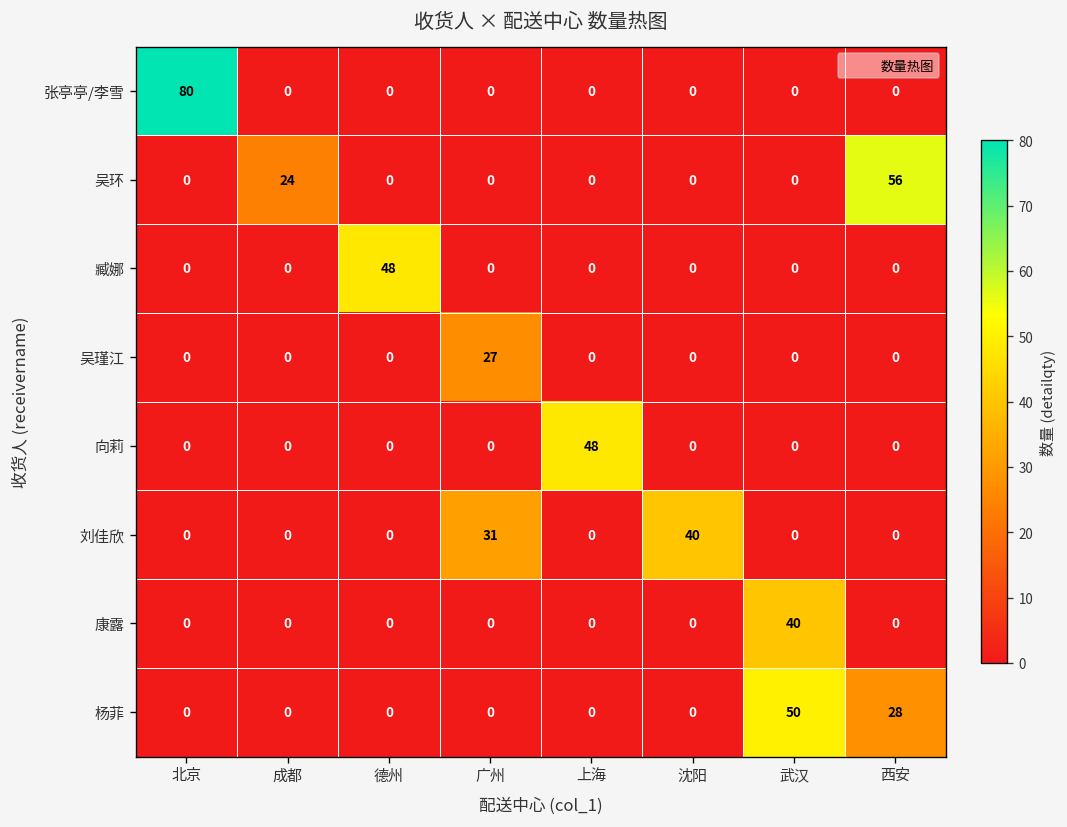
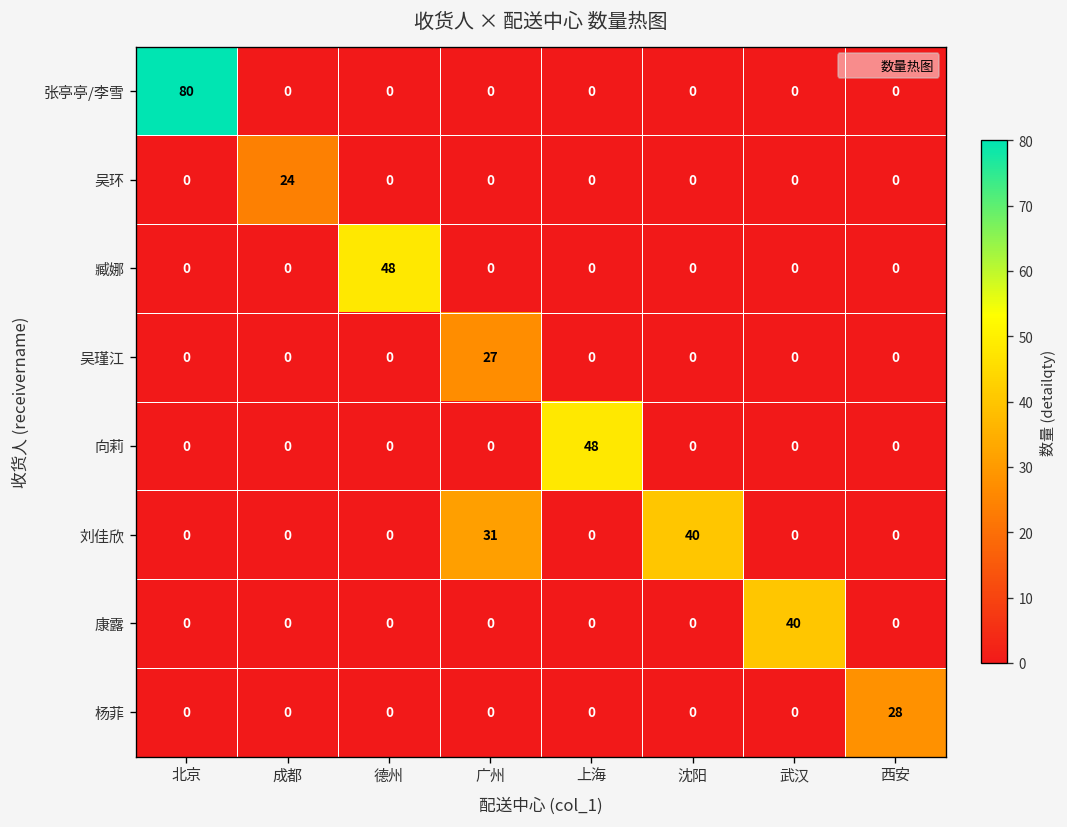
  {
    "张亭亭/李雪": {
      "北京": 80,
      "成都": 0,
      "德州": 0,
      "广州": 0,
      "上海": 0,
      "沈阳": 0,
      "武汉": 0,
      "西安": 0
    },
    "吴环": {
      "北京": 0,
      "成都": 24,
      "德州": 0,
      "广州": 0,
      "上海": 0,
      "沈阳": 0,
      "武汉": 0,
-     "西安": 56
+     "西安": 0
    },
    "臧娜": {
      "北京": 0,
      "成都": 0,
      "德州": 48,
      "广州": 0,
      "上海": 0,
      "沈阳": 0,
      "武汉": 0,
      "西安": 0
    },
    "吴瑾江": {
      "北京": 0,
      "成都": 0,
      "德州": 0,
      "广州": 27,
      "上海": 0,
      "沈阳": 0,
      "武汉": 0,
      "西安": 0
    },
    "向莉": {
      "北京": 0,
      "成都": 0,
      "德州": 0,
      "广州": 0,
      "上海": 48,
      "沈阳": 0,
      "武汉": 0,
      "西安": 0
    },
    "刘佳欣": {
      "北京": 0,
      "成都": 0,
      "德州": 0,
      "广州": 31,
      "上海": 0,
      "沈阳": 40,
      "武汉": 0,
      "西安": 0
    },
    "康露": {
      "北京": 0,
      "成都": 0,
      "德州": 0,
      "广州": 0,
      "上海": 0,
      "沈阳": 0,
      "武汉": 40,
      "西安": 0
    },
    "杨菲": {
      "北京": 0,
      "成都": 0,
      "德州": 0,
      "广州": 0,
      "上海": 0,
      "沈阳": 0,
-     "武汉": 50,
+     "武汉": 0,
      "西安": 28
    }
  }
